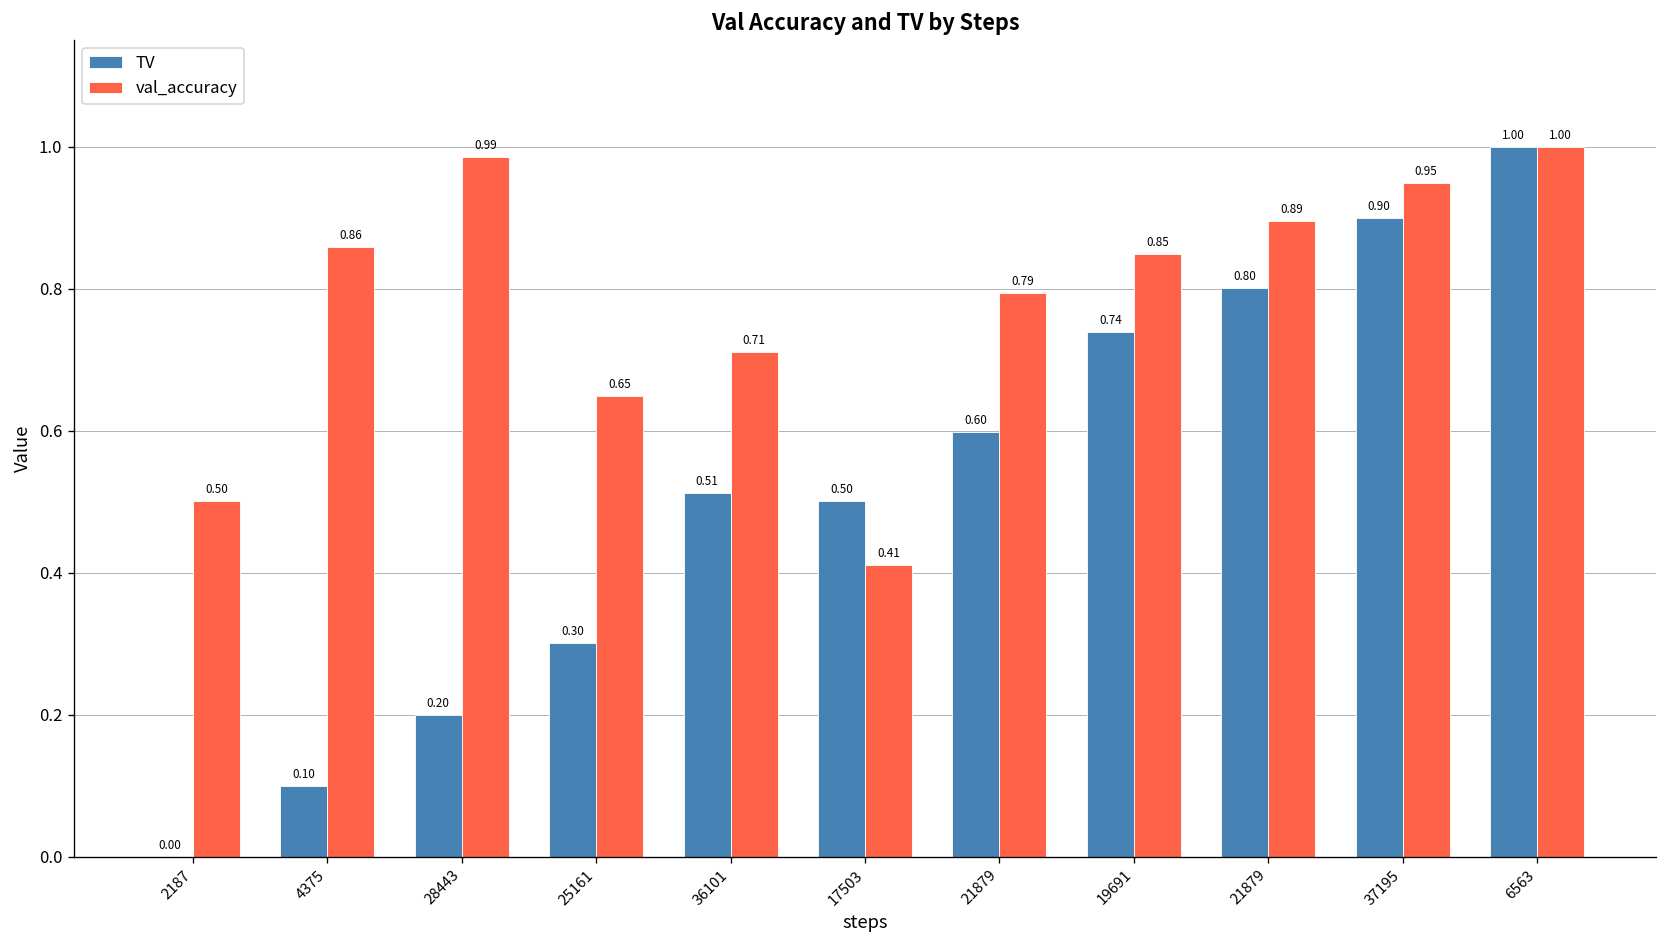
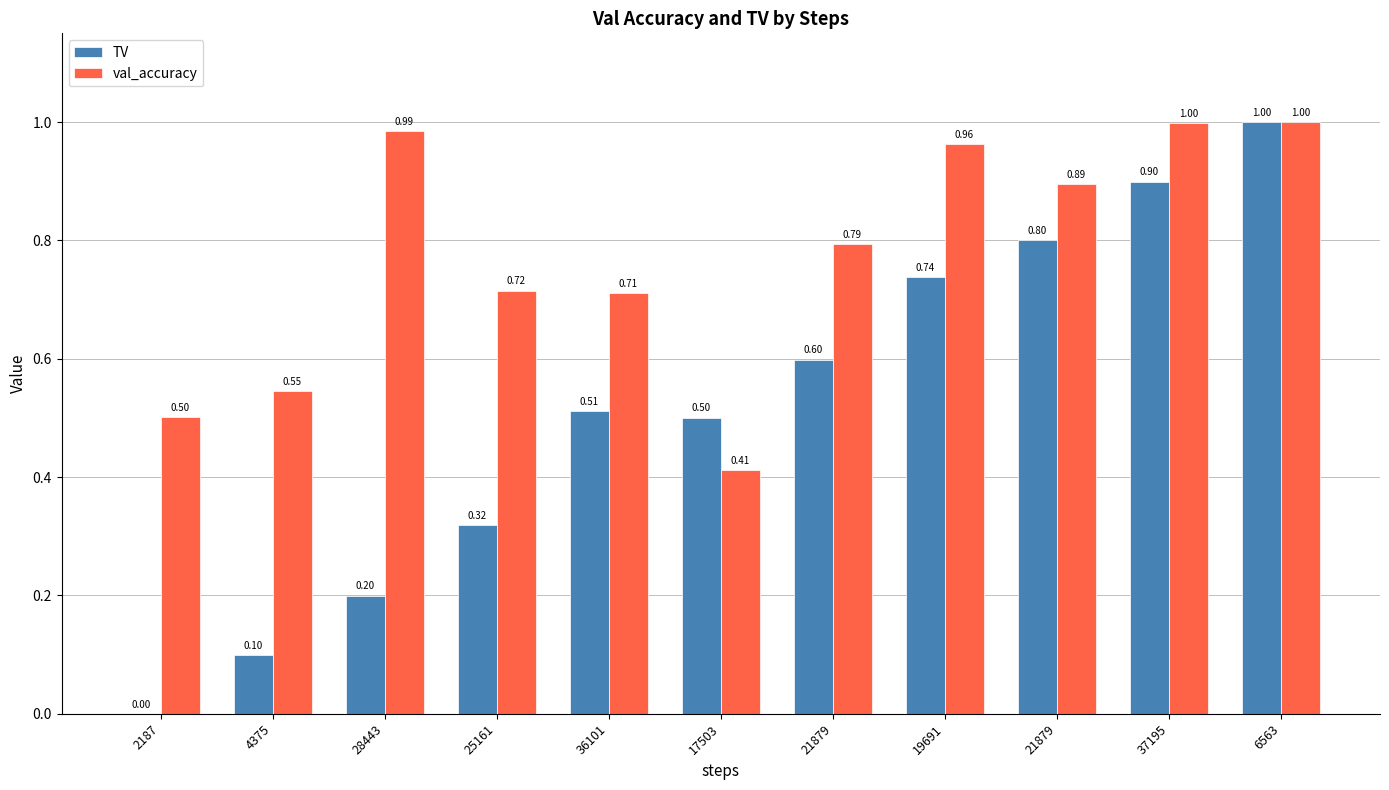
  {
    "TV": {
      "2187": 0.00,
      "4375": 0.10,
      "28443": 0.20,
-     "25161": 0.30,
+     "25161": 0.32,
      "36101": 0.51,
      "17503": 0.50,
      "19691": 0.74,
      "37195": 0.90,
      "6563": 1.00
    },
    "val_accuracy": {
      "2187": 0.50,
-     "4375": 0.86,
+     "4375": 0.55,
      "28443": 0.99,
-     "25161": 0.65,
+     "25161": 0.72,
      "36101": 0.71,
      "17503": 0.41,
-     "19691": 0.85,
-     "37195": 0.95,
+     "19691": 0.96,
+     "37195": 1.00,
      "6563": 1.00
    }
  }
